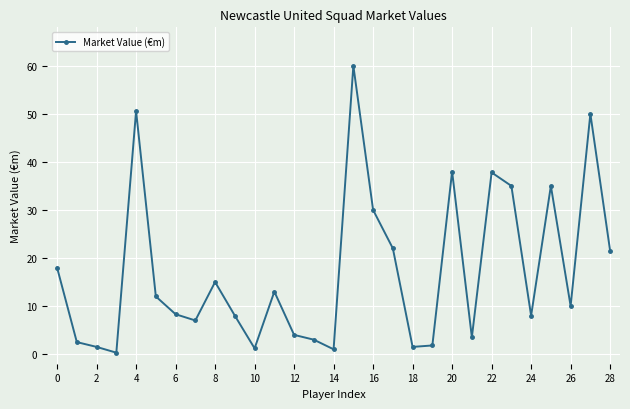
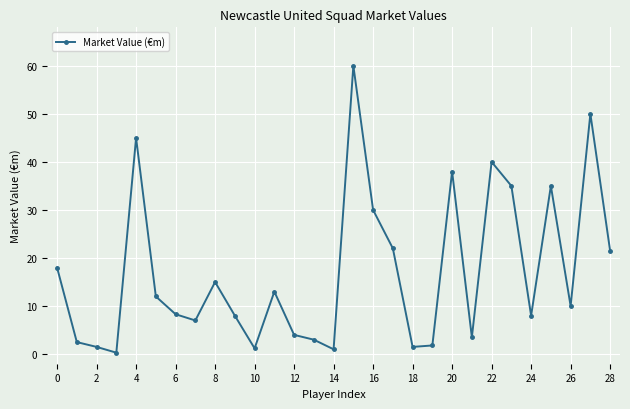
  {
    "0": 18,
    "2": 2,
-   "4": 51,
+   "4": 45,
    "6": 8,
    "8": 15,
    "10": 1,
    "12": 4,
    "14": 1,
    "16": 30,
    "18": 2,
    "20": 38,
-   "22": 38,
+   "22": 40,
    "24": 8,
    "26": 10,
    "28": 22
  }
